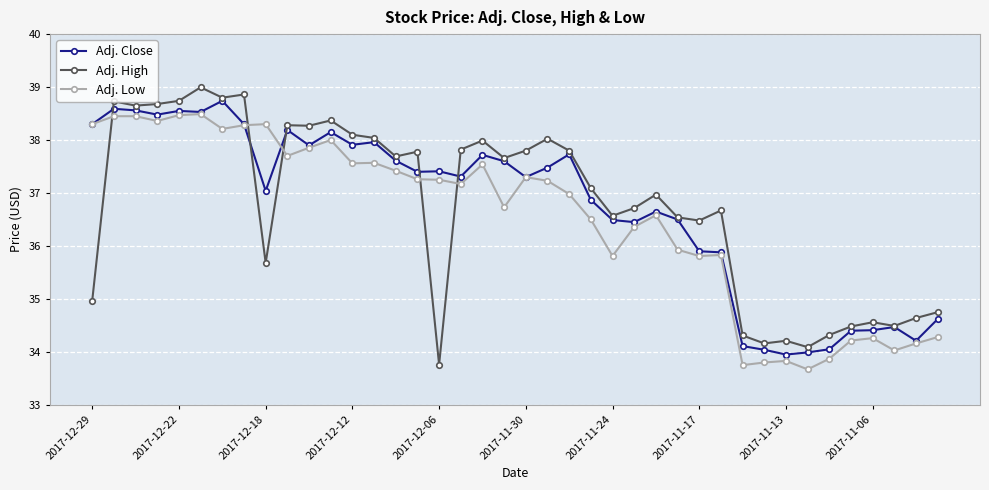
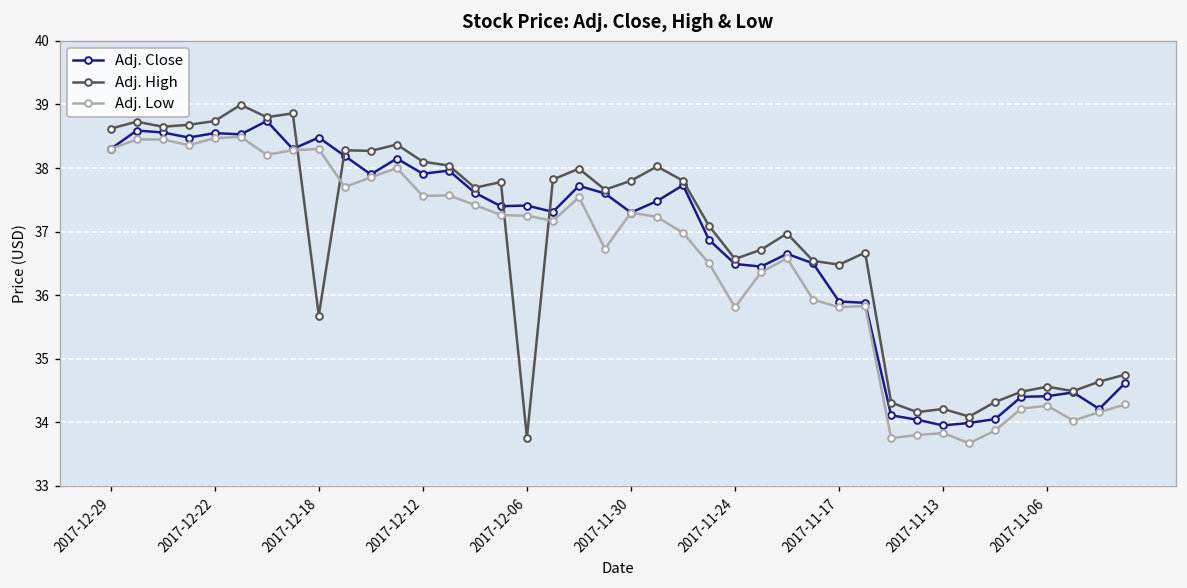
  {
    "Adj. Close": {
      "2017-12-22": 38.6,
-     "2017-12-18": 37.0,
+     "2017-12-18": 38.5,
      "2017-12-12": 37.9,
      "2017-12-06": 37.4,
      "2017-11-24": 36.5,
      "2017-11-17": 35.9,
      "2017-11-13": 34.0,
      "2017-11-06": 34.4
    },
    "Adj. High": {
-     "2017-12-29": 35.0,
+     "2017-12-29": 38.6,
      "2017-12-22": 38.7,
      "2017-12-18": 35.7,
      "2017-12-12": 38.1,
      "2017-12-06": 33.8,
      "2017-11-30": 37.8,
      "2017-11-24": 36.6,
      "2017-11-17": 36.5,
      "2017-11-13": 34.2,
      "2017-11-06": 34.6
    },
    "Adj. Low": {
      "2017-12-22": 38.5,
      "2017-12-18": 38.3,
      "2017-12-12": 37.6,
      "2017-12-06": 37.3,
      "2017-11-24": 35.8,
      "2017-11-17": 35.8,
      "2017-11-13": 33.8,
      "2017-11-06": 34.3
    }
  }
